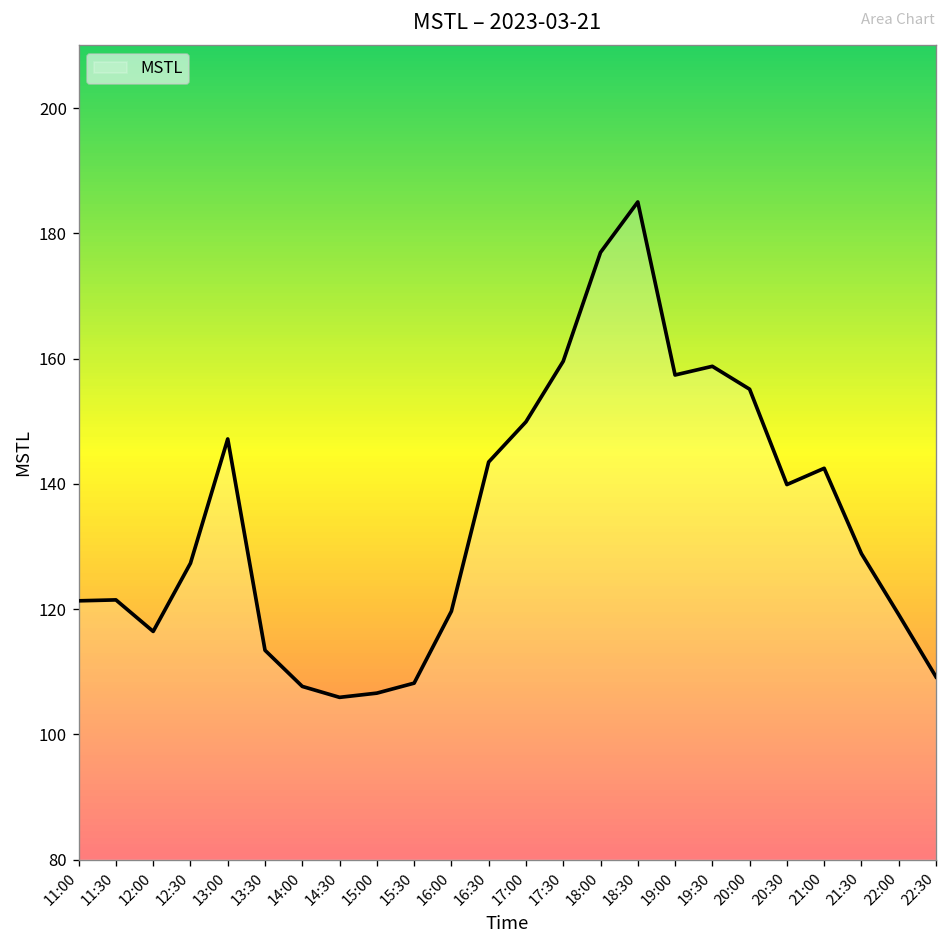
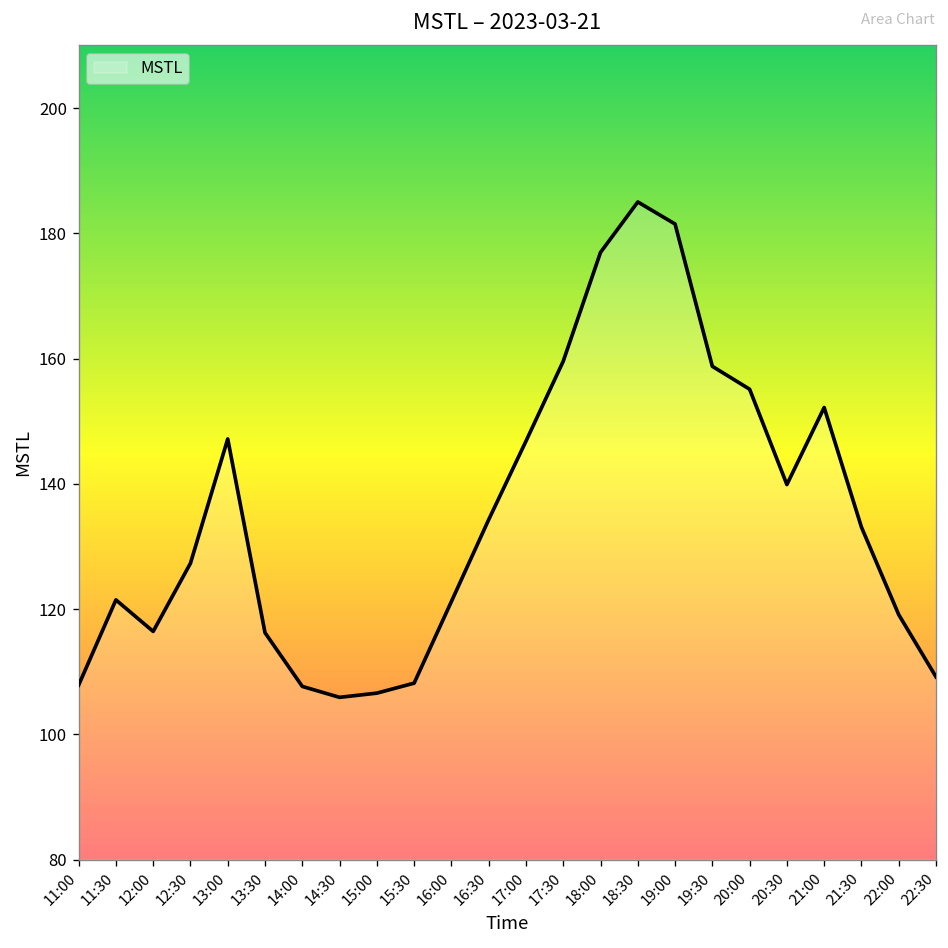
  {
-   "11:00": 121,
+   "11:00": 108,
    "11:30": 121,
    "12:00": 116,
    "12:30": 127,
    "13:00": 147,
-   "13:30": 113,
+   "13:30": 116,
    "14:00": 108,
    "14:30": 106,
    "15:00": 107,
    "15:30": 108,
-   "16:00": 120,
-   "16:30": 143,
-   "17:00": 150,
+   "16:00": 121,
+   "16:30": 134,
+   "17:00": 147,
    "17:30": 160,
    "18:00": 177,
    "18:30": 185,
-   "19:00": 157,
+   "19:00": 181,
    "19:30": 159,
    "20:00": 155,
    "20:30": 140,
-   "21:00": 142,
-   "21:30": 129,
+   "21:00": 152,
+   "21:30": 133,
    "22:00": 119,
    "22:30": 109
  }
